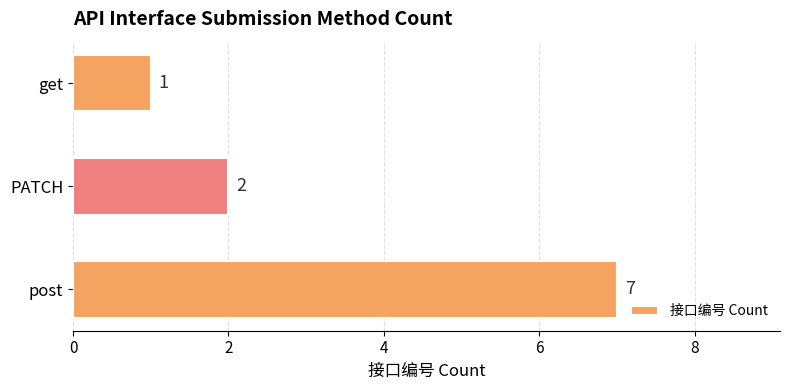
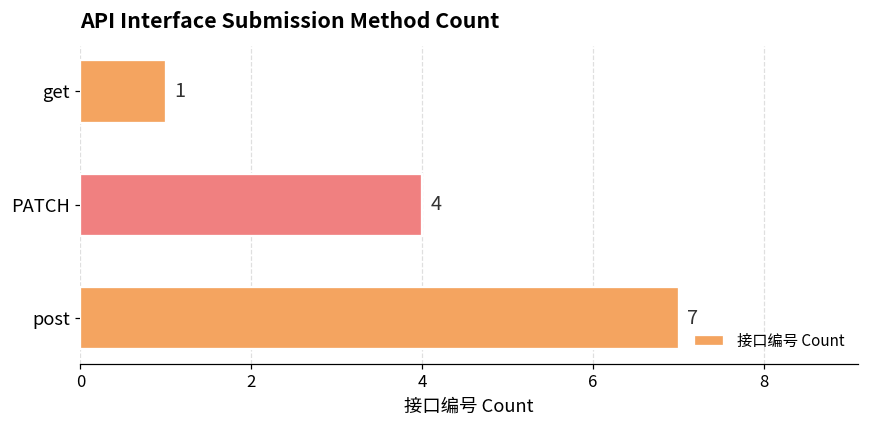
  {
    "get": 1,
-   "PATCH": 2,
+   "PATCH": 4,
    "post": 7
  }
